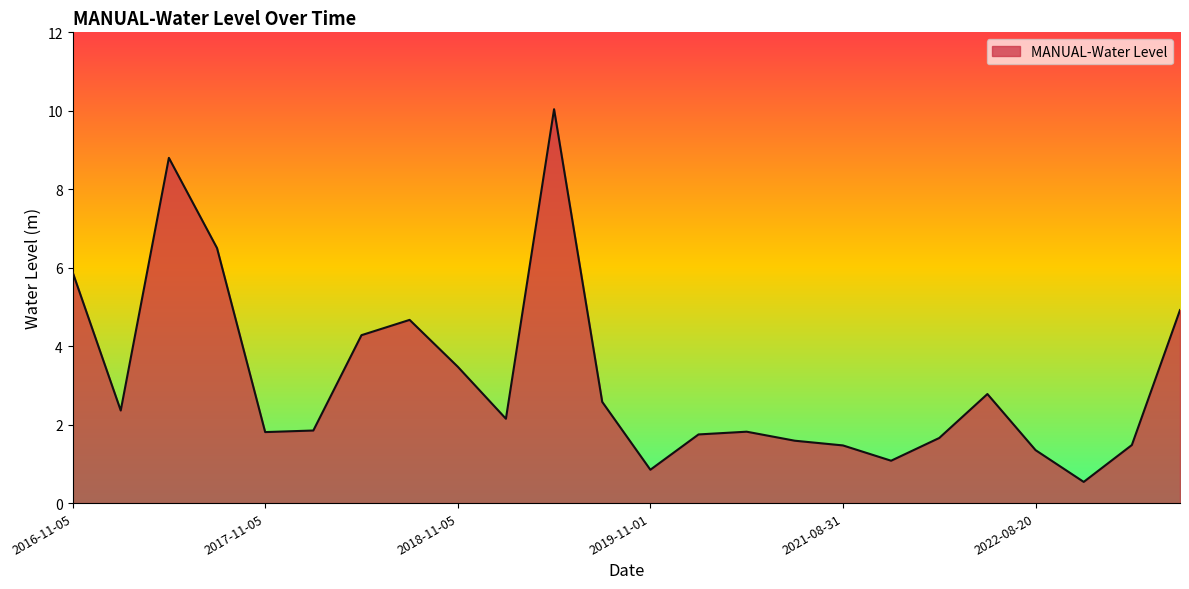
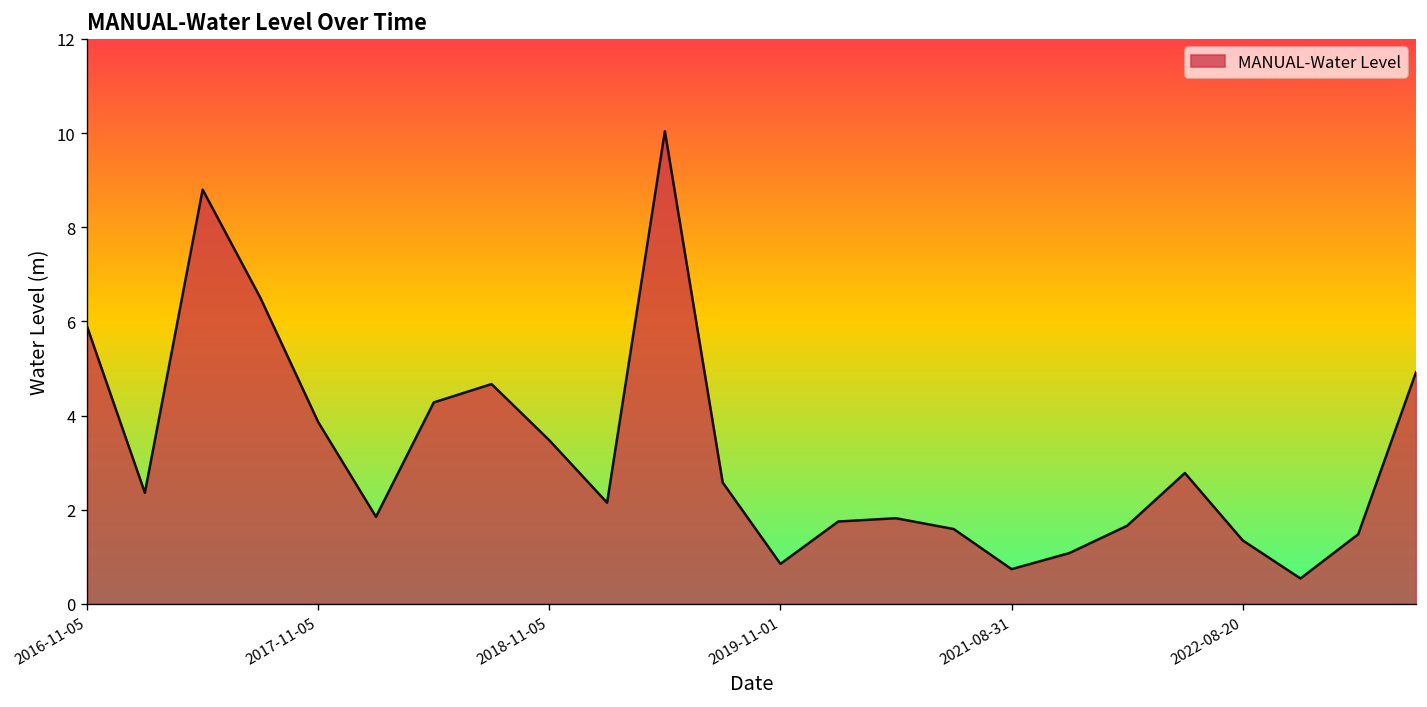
  {
    "2016-11-05": 5.9,
-   "2017-11-05": 1.8,
+   "2017-11-05": 3.9,
    "2018-11-05": 3.5,
    "2019-11-01": 0.9,
-   "2021-08-31": 1.5,
+   "2021-08-31": 0.7,
    "2022-08-20": 1.4
  }
